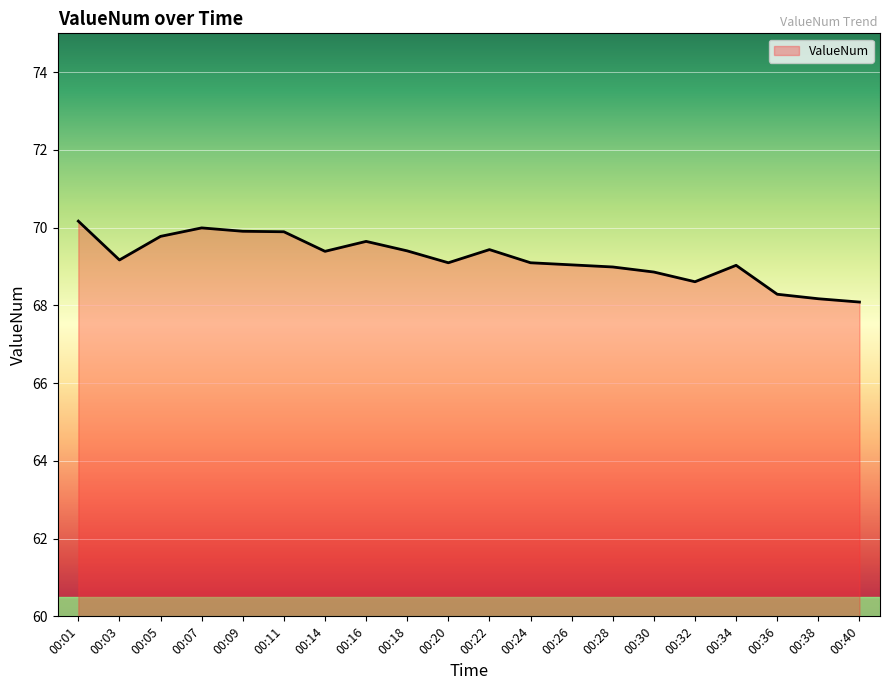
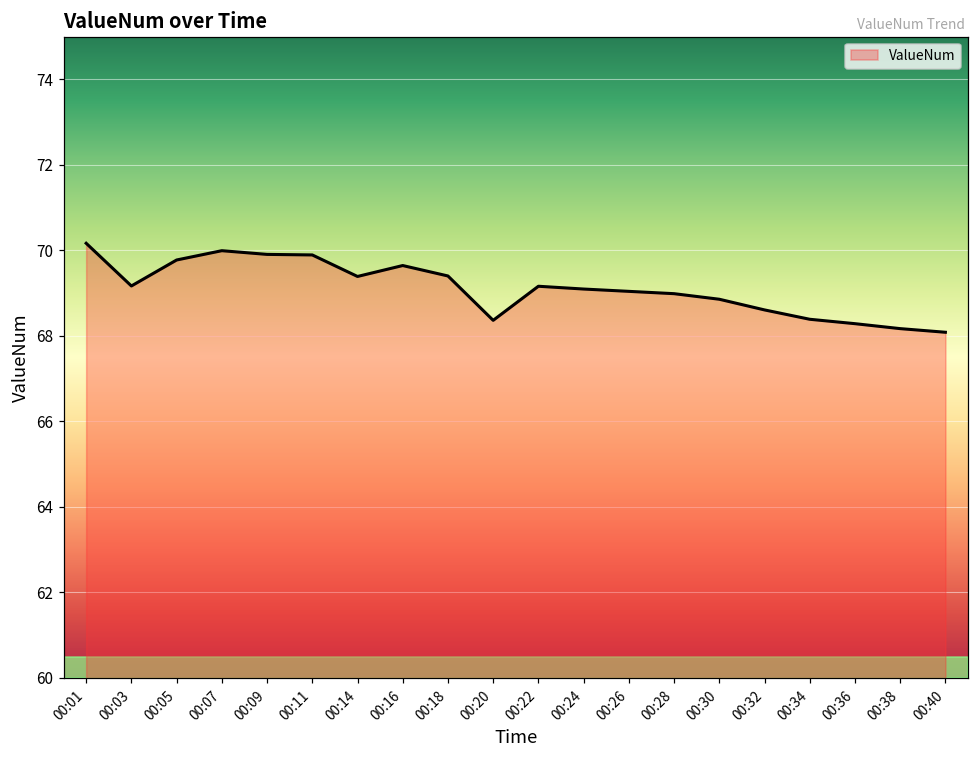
  {
    "00:01": 70.2,
    "00:03": 69.2,
    "00:05": 69.8,
    "00:07": 70.0,
    "00:09": 69.9,
    "00:11": 69.9,
    "00:14": 69.4,
    "00:16": 69.6,
    "00:18": 69.4,
-   "00:20": 69.1,
-   "00:22": 69.4,
+   "00:20": 68.4,
+   "00:22": 69.2,
    "00:24": 69.1,
    "00:26": 69.0,
    "00:28": 69.0,
    "00:30": 68.9,
    "00:32": 68.6,
-   "00:34": 69.0,
+   "00:34": 68.4,
    "00:36": 68.3,
    "00:38": 68.2,
    "00:40": 68.1
  }
